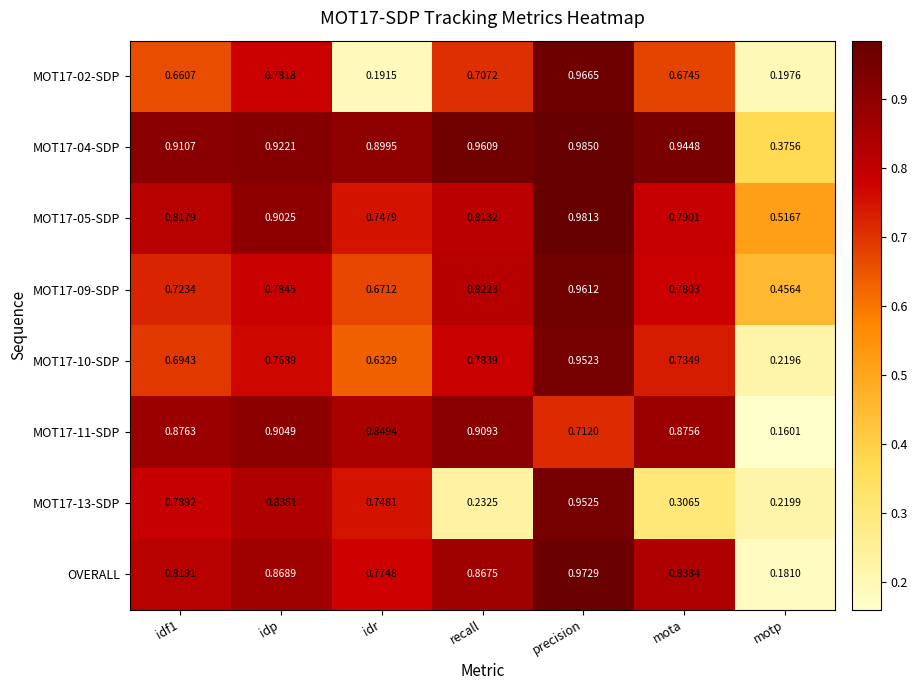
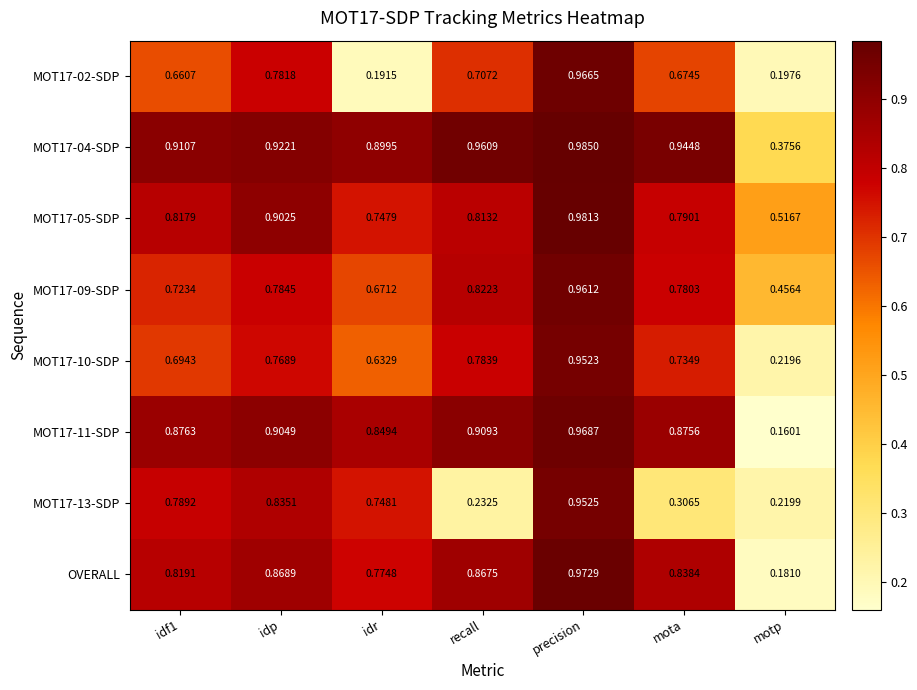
  {
    "MOT17-02-SDP": {
      "idf1": 0.6607,
      "idp": 0.7818,
      "idr": 0.1915,
      "recall": 0.7072,
      "precision": 0.9665,
      "mota": 0.6745,
      "motp": 0.1976
    },
    "MOT17-04-SDP": {
      "idf1": 0.9107,
      "idp": 0.9221,
      "idr": 0.8995,
      "recall": 0.9609,
      "precision": 0.9850,
      "mota": 0.9448,
      "motp": 0.3756
    },
    "MOT17-05-SDP": {
      "idf1": 0.8179,
      "idp": 0.9025,
      "idr": 0.7479,
      "recall": 0.8132,
      "precision": 0.9813,
      "mota": 0.7901,
      "motp": 0.5167
    },
    "MOT17-09-SDP": {
      "idf1": 0.7234,
      "idp": 0.7845,
      "idr": 0.6712,
      "recall": 0.8223,
      "precision": 0.9612,
      "mota": 0.7803,
      "motp": 0.4564
    },
    "MOT17-10-SDP": {
      "idf1": 0.6943,
      "idp": 0.7689,
      "idr": 0.6329,
      "recall": 0.7839,
      "precision": 0.9523,
      "mota": 0.7349,
      "motp": 0.2196
    },
    "MOT17-11-SDP": {
      "idf1": 0.8763,
      "idp": 0.9049,
      "idr": 0.8494,
      "recall": 0.9093,
-     "precision": 0.7120,
+     "precision": 0.9687,
      "mota": 0.8756,
      "motp": 0.1601
    },
    "MOT17-13-SDP": {
      "idf1": 0.7892,
      "idp": 0.8351,
      "idr": 0.7481,
      "recall": 0.2325,
      "precision": 0.9525,
      "mota": 0.3065,
      "motp": 0.2199
    },
    "OVERALL": {
      "idf1": 0.8191,
      "idp": 0.8689,
      "idr": 0.7748,
      "recall": 0.8675,
      "precision": 0.9729,
      "mota": 0.8384,
      "motp": 0.1810
    }
  }
